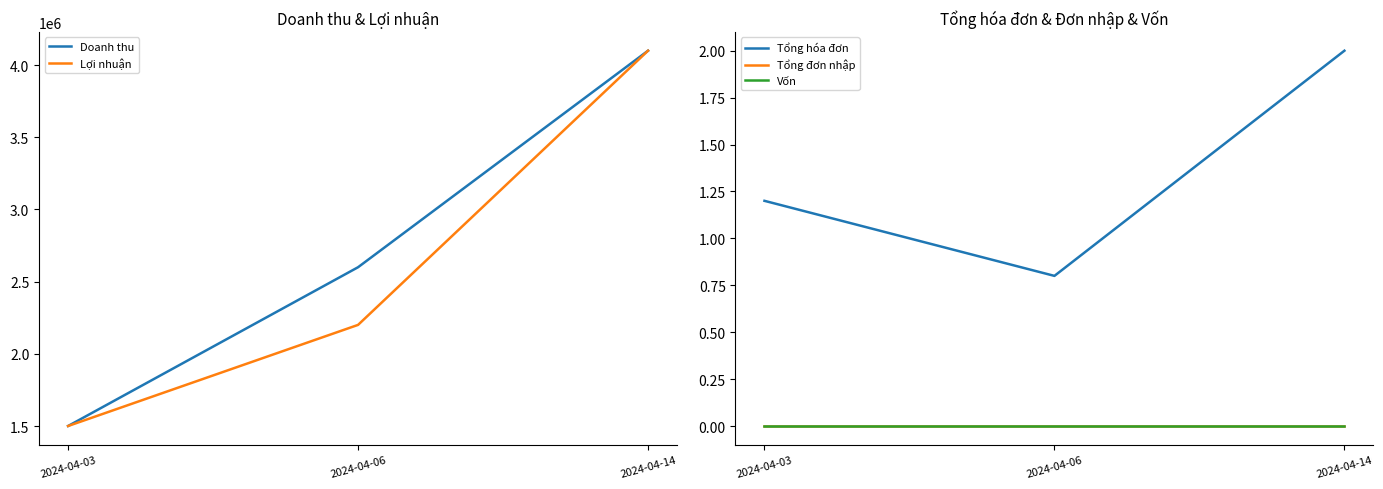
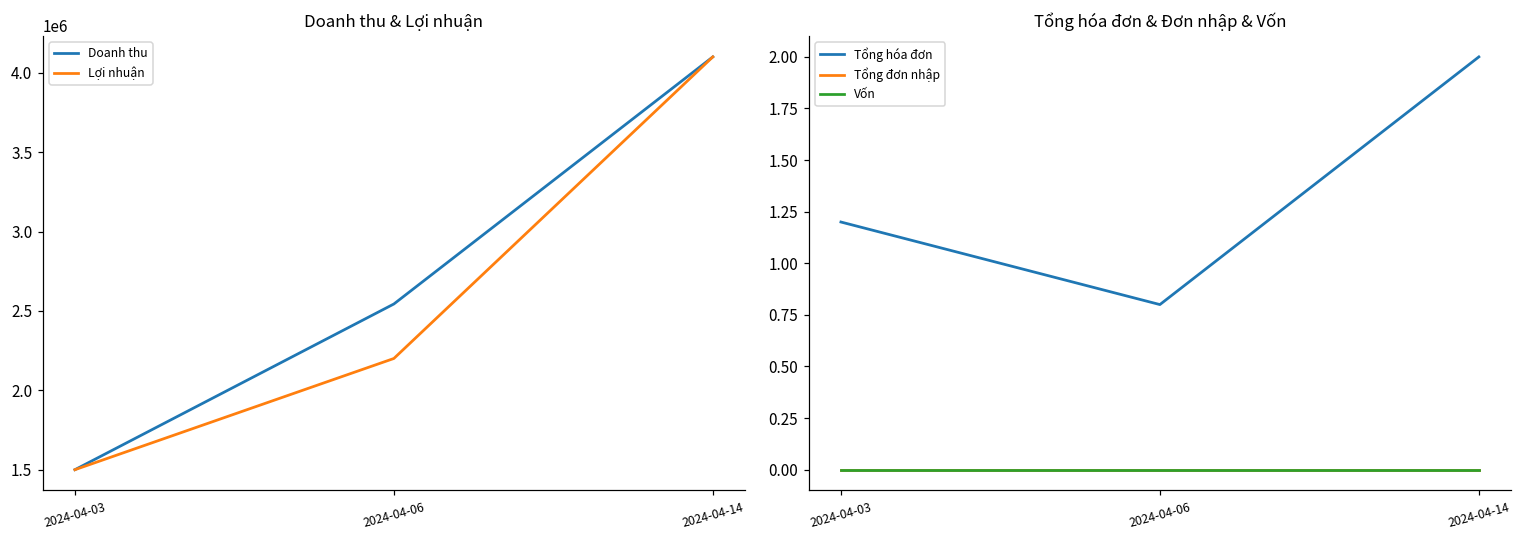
  {
    "Doanh thu & Lợi nhuận": {
      "Doanh thu": {
-       "2024-04-06": 2600000
+       "2024-04-06": 2540000
      },
      "Lợi nhuận": {
        "2024-04-06": 2200000
      }
    },
    "Tổng hóa đơn & Đơn nhập & Vốn": {
      "Tổng hóa đơn": {
        "2024-04-03": 1.20,
        "2024-04-06": 0.80,
        "2024-04-14": 2.00
      },
      "Vốn": {
        "2024-04-03": 0.00,
        "2024-04-06": 0.00,
        "2024-04-14": 0.00
      }
    }
  }
